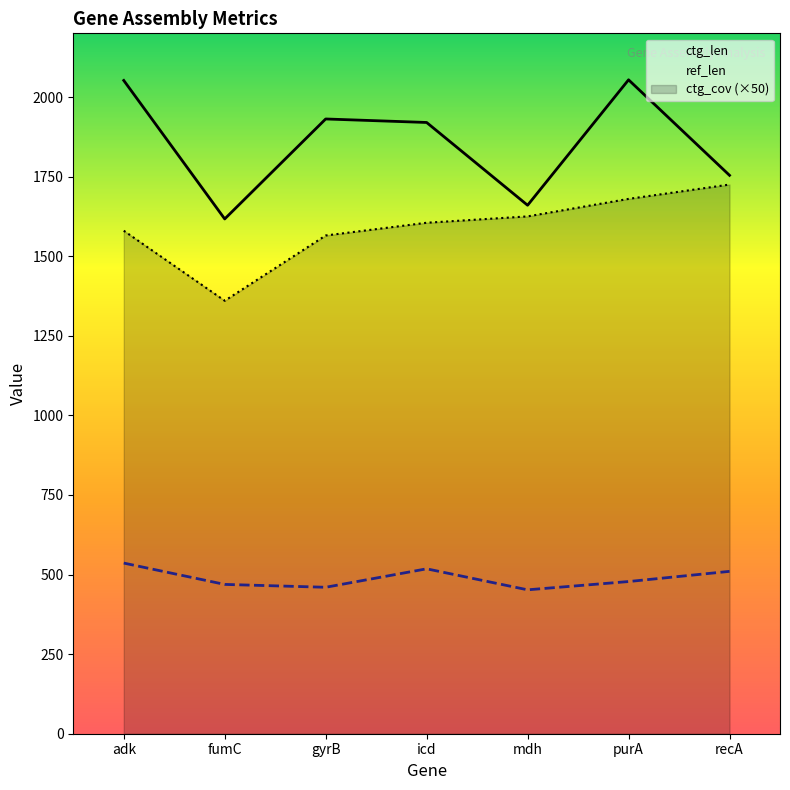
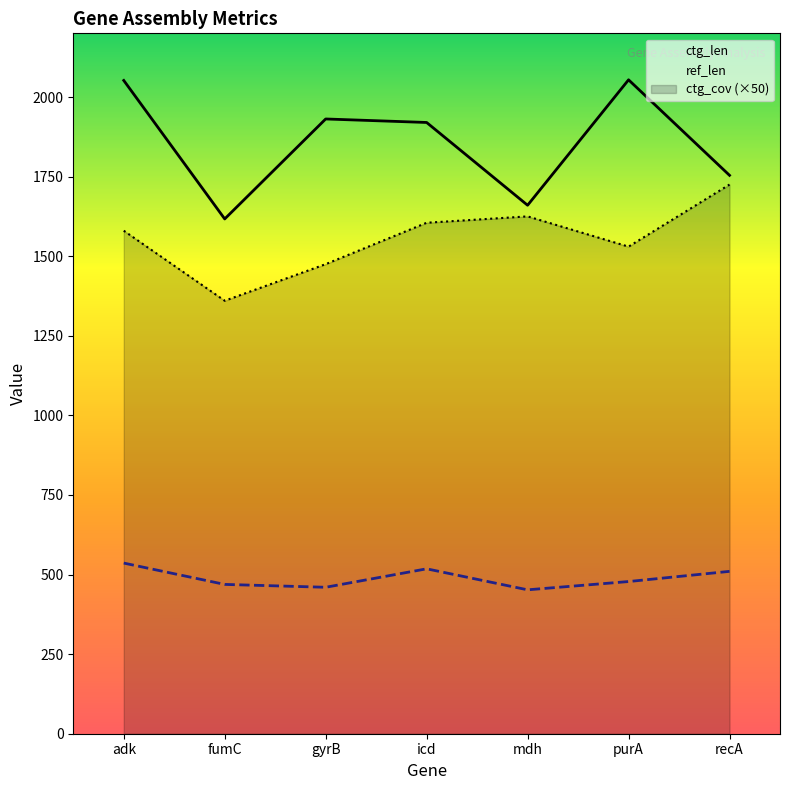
  {
    "ctg_cov (×50)": {
      "adk": 1580,
      "fumC": 1360,
-     "gyrB": 1570,
+     "gyrB": 1480,
      "icd": 1610,
      "mdh": 1630,
-     "purA": 1680,
+     "purA": 1530,
      "recA": 1730
    }
  }
